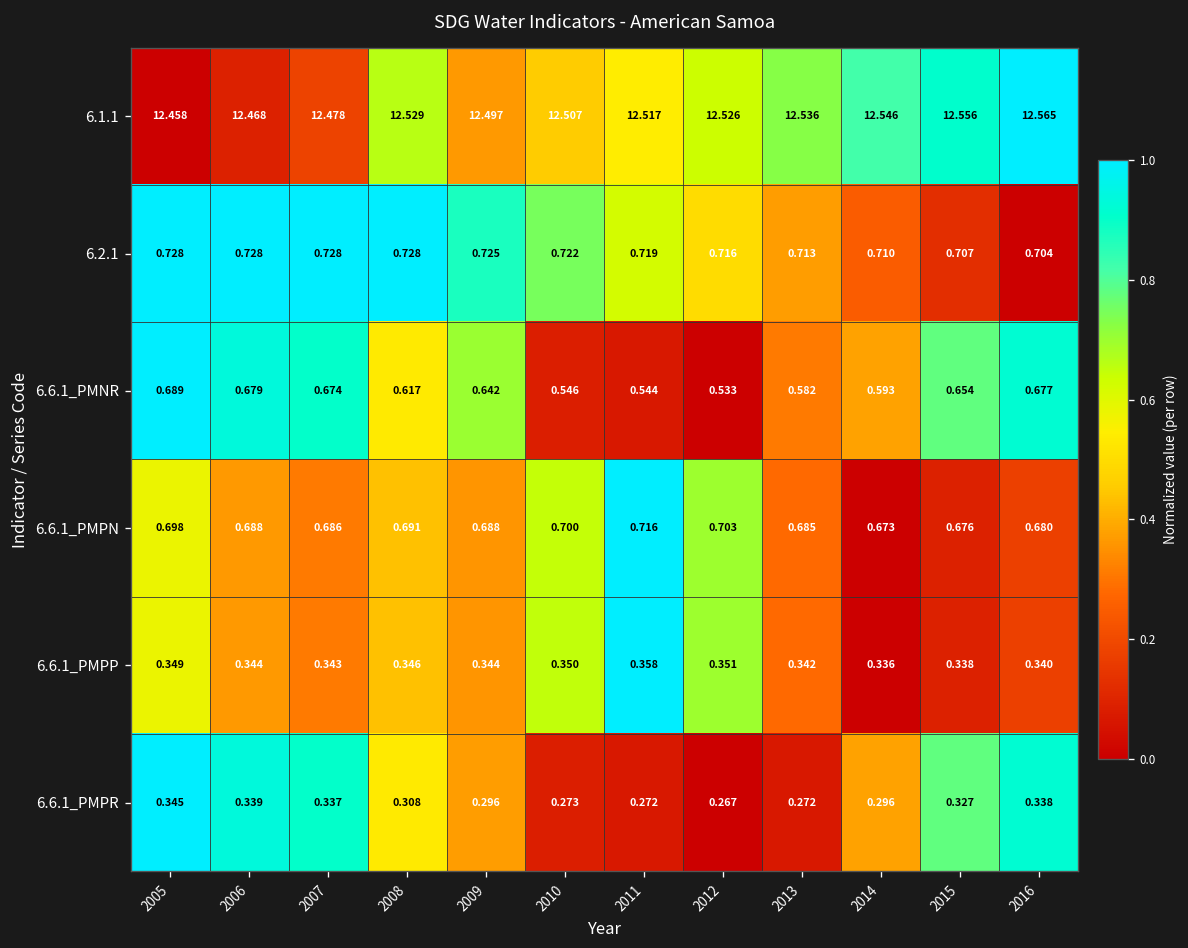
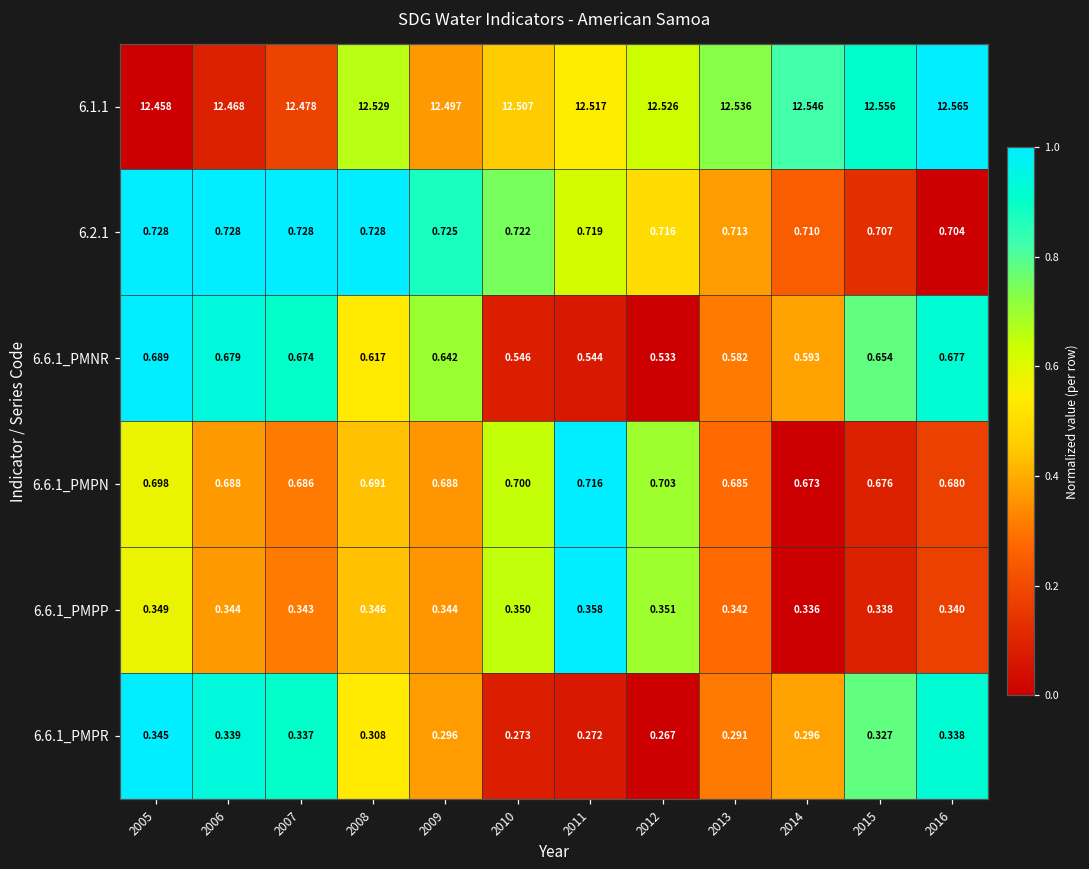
  {
    "6.1.1": {
      "2005": 12.458,
      "2006": 12.468,
      "2007": 12.478,
      "2008": 12.529,
      "2009": 12.497,
      "2010": 12.507,
      "2011": 12.517,
      "2012": 12.526,
      "2013": 12.536,
      "2014": 12.546,
      "2015": 12.556,
      "2016": 12.565
    },
    "6.2.1": {
      "2005": 0.728,
      "2006": 0.728,
      "2007": 0.728,
      "2008": 0.728,
      "2009": 0.725,
      "2010": 0.722,
      "2011": 0.719,
      "2012": 0.716,
      "2013": 0.713,
      "2014": 0.710,
      "2015": 0.707,
      "2016": 0.704
    },
    "6.6.1_PMNR": {
      "2005": 0.689,
      "2006": 0.679,
      "2007": 0.674,
      "2008": 0.617,
      "2009": 0.642,
      "2010": 0.546,
      "2011": 0.544,
      "2012": 0.533,
      "2013": 0.582,
      "2014": 0.593,
      "2015": 0.654,
      "2016": 0.677
    },
    "6.6.1_PMPN": {
      "2005": 0.698,
      "2006": 0.688,
      "2007": 0.686,
      "2008": 0.691,
      "2009": 0.688,
      "2010": 0.700,
      "2011": 0.716,
      "2012": 0.703,
      "2013": 0.685,
      "2014": 0.673,
      "2015": 0.676,
      "2016": 0.680
    },
    "6.6.1_PMPP": {
      "2005": 0.349,
      "2006": 0.344,
      "2007": 0.343,
      "2008": 0.346,
      "2009": 0.344,
      "2010": 0.350,
      "2011": 0.358,
      "2012": 0.351,
      "2013": 0.342,
      "2014": 0.336,
      "2015": 0.338,
      "2016": 0.340
    },
    "6.6.1_PMPR": {
      "2005": 0.345,
      "2006": 0.339,
      "2007": 0.337,
      "2008": 0.308,
      "2009": 0.296,
      "2010": 0.273,
      "2011": 0.272,
      "2012": 0.267,
-     "2013": 0.272,
+     "2013": 0.291,
      "2014": 0.296,
      "2015": 0.327,
      "2016": 0.338
    }
  }
